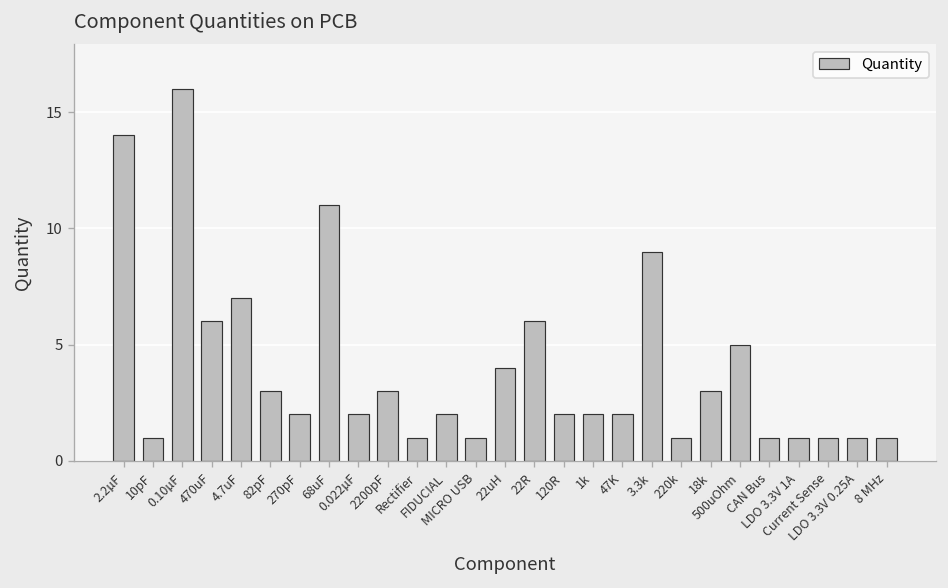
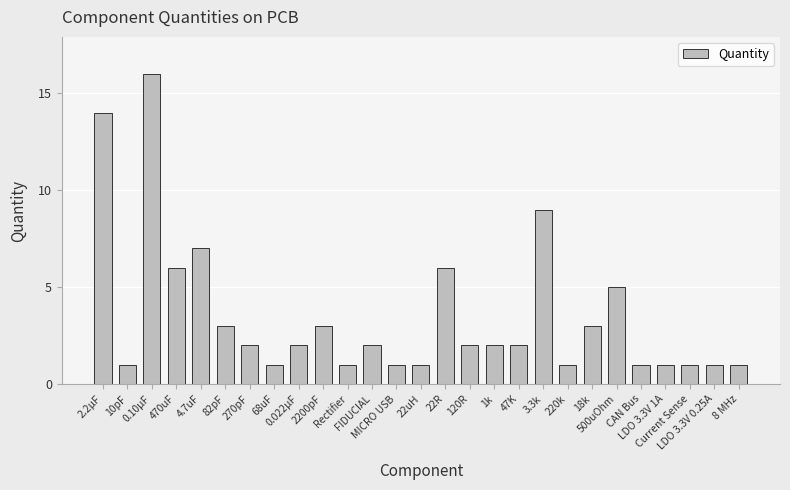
  {
    "2.2µF": 14,
    "10pF": 1,
    "0.10µF": 16,
    "470uF": 6,
    "4.7uF": 7,
    "82pF": 3,
    "270pF": 2,
-   "68uF": 11,
+   "68uF": 1,
    "0.022µF": 2,
    "2200pF": 3,
    "Rectifier": 1,
    "FIDUCIAL": 2,
    "MICRO USB": 1,
-   "22uH": 4,
+   "22uH": 1,
    "22R": 6,
    "120R": 2,
    "1k": 2,
    "47K": 2,
    "3.3k": 9,
    "220k": 1,
    "18k": 3,
    "500uOhm": 5,
    "CAN Bus": 1,
    "LDO 3.3V 1A": 1,
    "Current Sense": 1,
    "LDO 3.3V 0.25A": 1,
    "8 MHz": 1
  }
